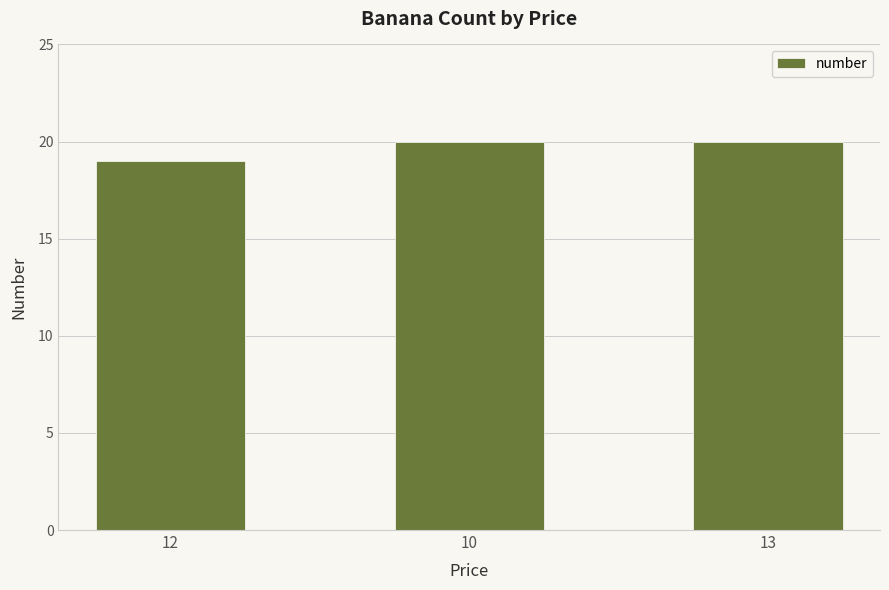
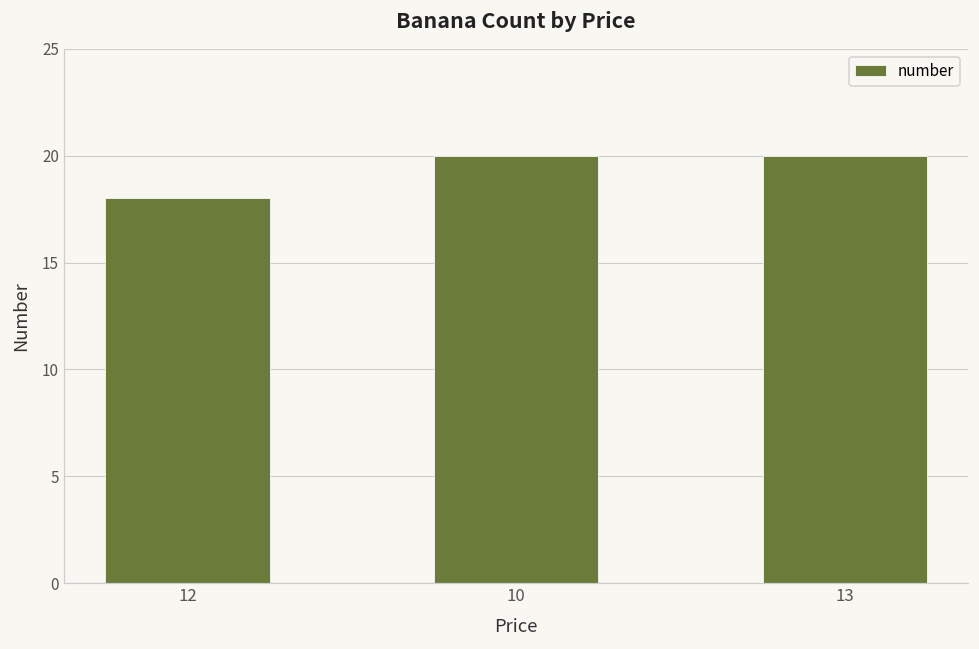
  {
-   "12": 19,
+   "12": 18,
    "10": 20,
    "13": 20
  }
